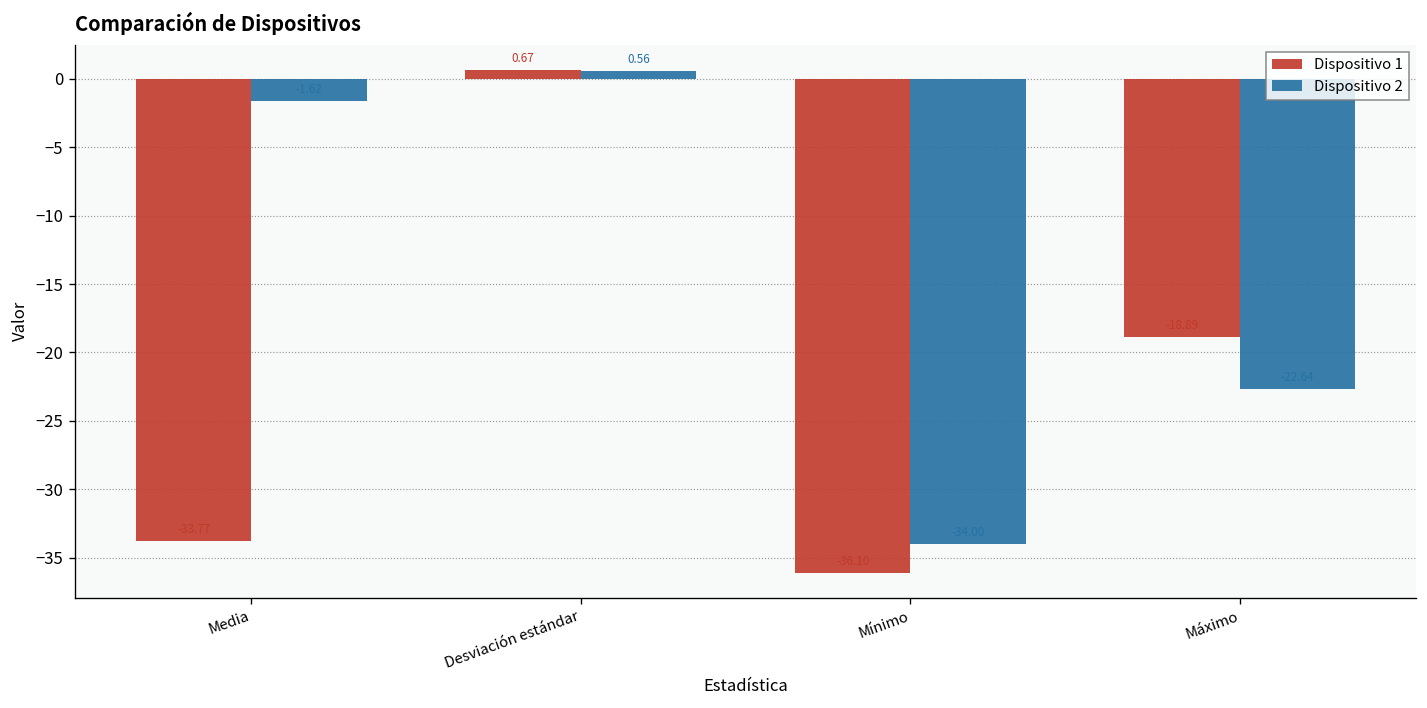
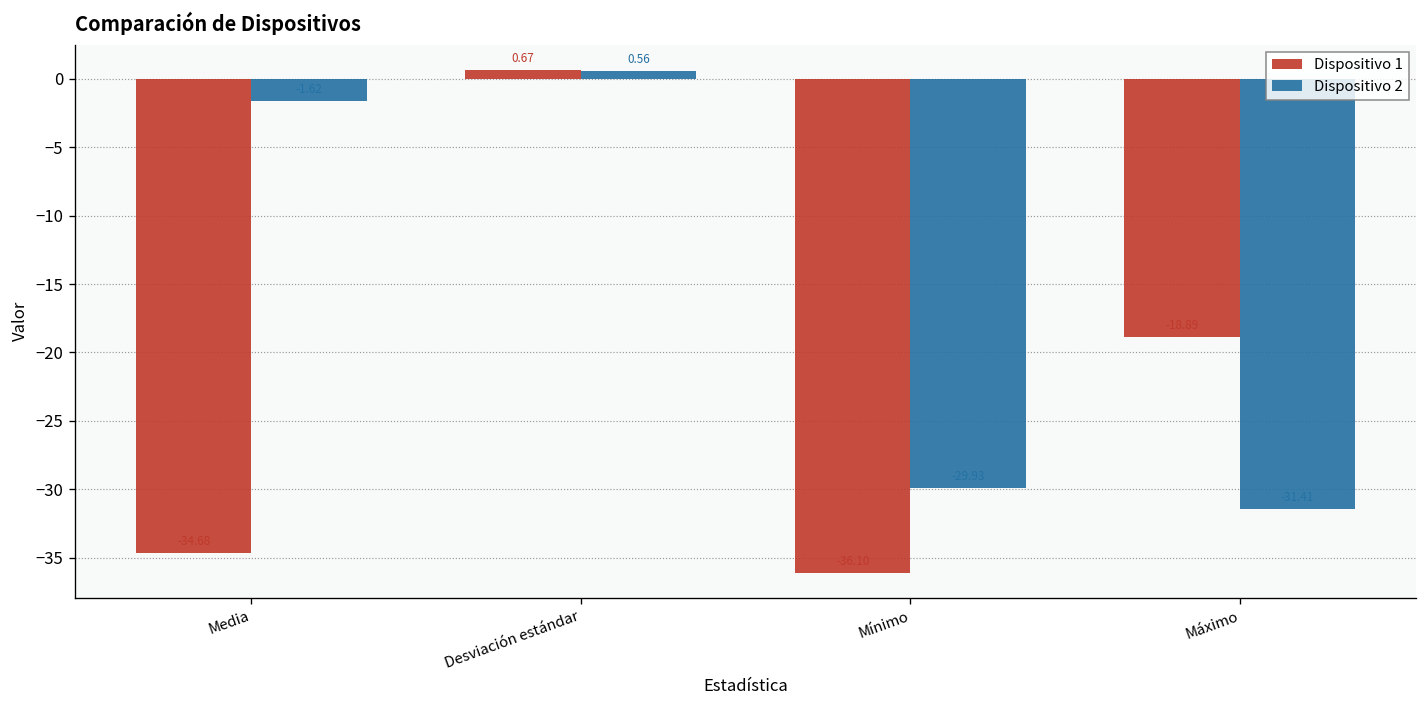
  {
    "Dispositivo 1": {
-     "Media": -33.8,
+     "Media": -34.7,
      "Mínimo": -36.1,
      "Máximo": -18.9
    },
    "Dispositivo 2": {
      "Media": -1.6,
-     "Mínimo": -34.0,
-     "Máximo": -22.6
+     "Mínimo": -29.9,
+     "Máximo": -31.4
    }
  }
